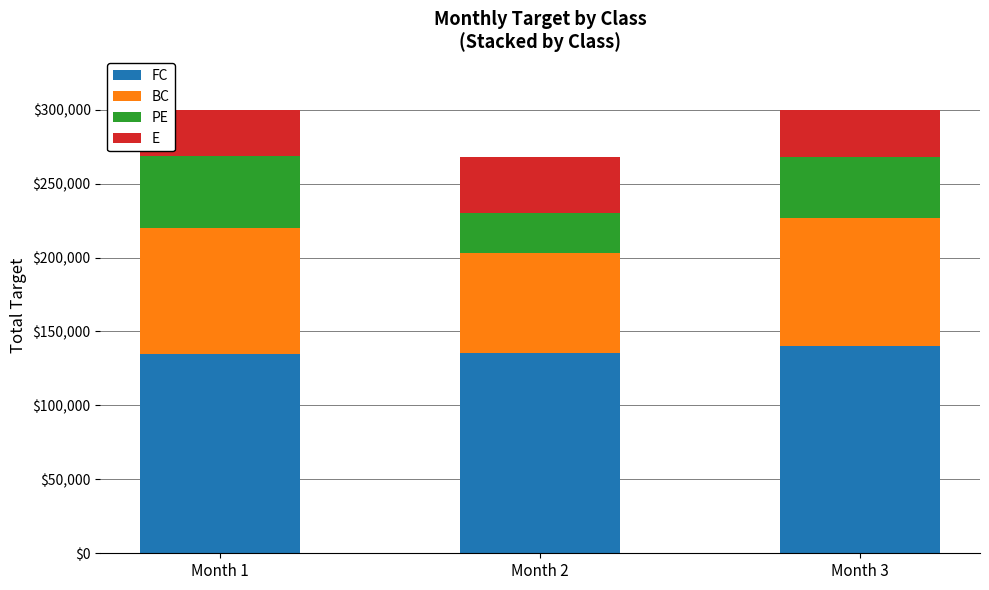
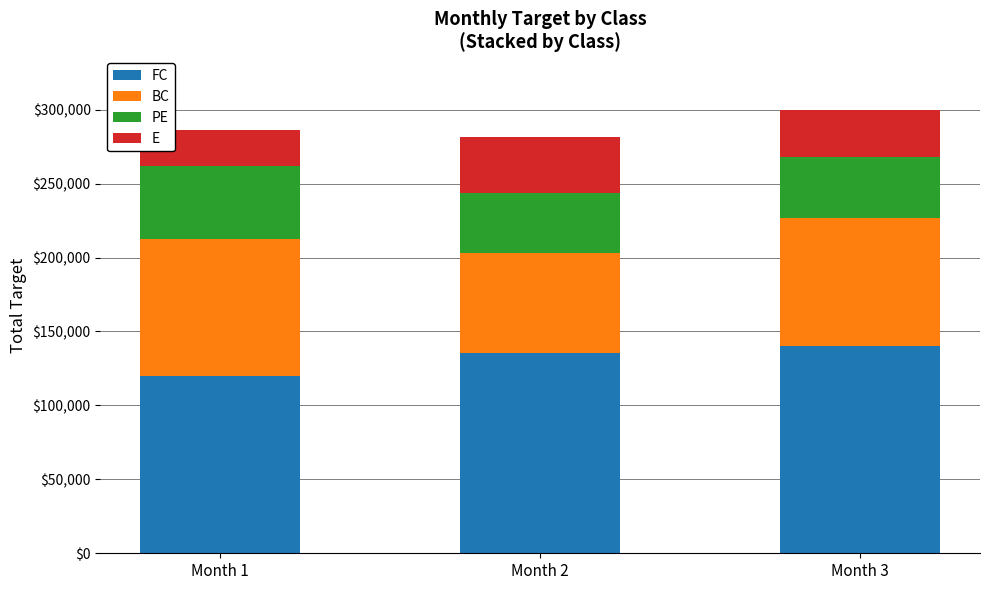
  {
    "FC": {
-     "Month 1": "$135,000",
+     "Month 1": "$120,000",
      "Month 2": "$136,000",
      "Month 3": "$140,000"
    },
    "BC": {
-     "Month 1": "$85,000",
+     "Month 1": "$93,000",
      "Month 2": "$67,000",
      "Month 3": "$87,000"
    },
    "PE": {
      "Month 1": "$49,000",
-     "Month 2": "$27,000",
+     "Month 2": "$41,000",
      "Month 3": "$41,000"
    },
    "E": {
-     "Month 1": "$31,000",
+     "Month 1": "$25,000",
      "Month 2": "$38,000",
      "Month 3": "$32,000"
    }
  }
